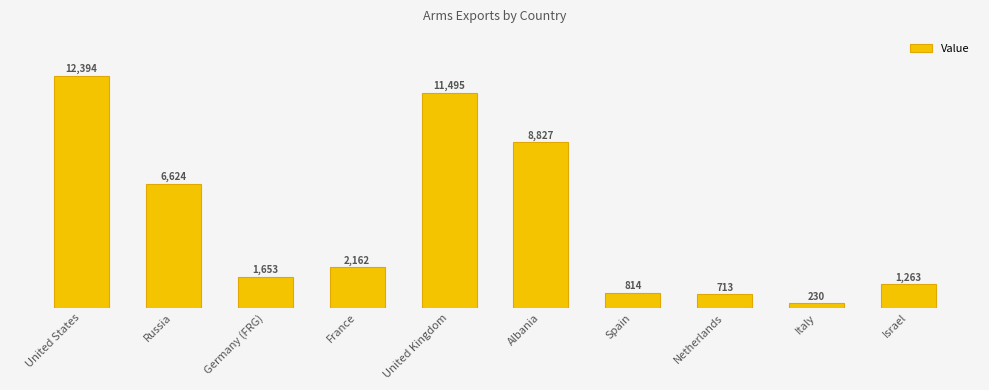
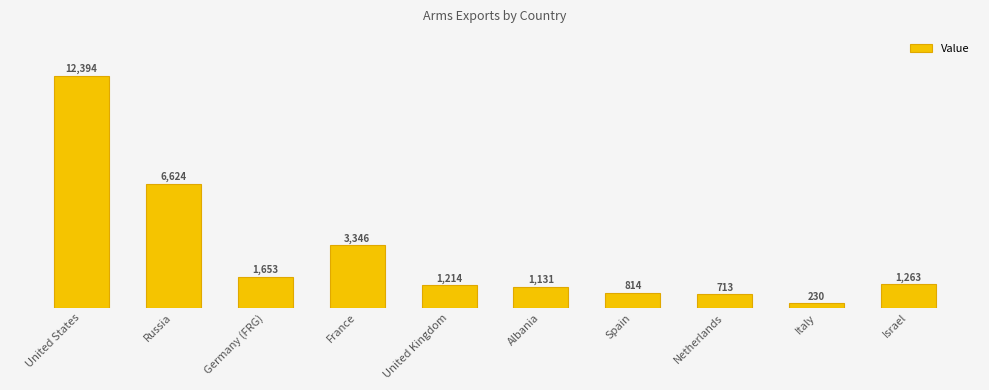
  {
    "United States": "12,394",
    "Russia": "6,624",
    "Germany (FRG)": "1,653",
-   "France": "2,162",
-   "United Kingdom": "11,495",
-   "Albania": "8,827",
+   "France": "3,346",
+   "United Kingdom": "1,214",
+   "Albania": "1,131",
    "Spain": "814",
    "Netherlands": "713",
    "Italy": "230",
    "Israel": "1,263"
  }
